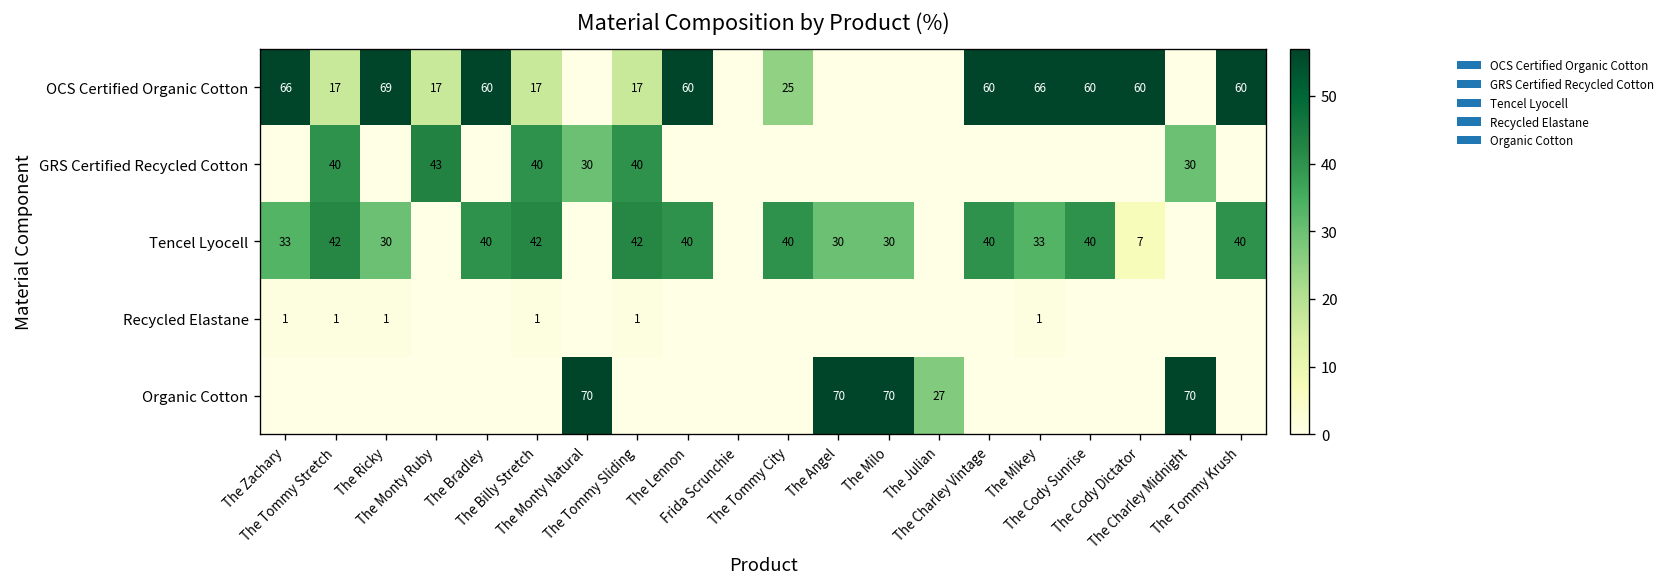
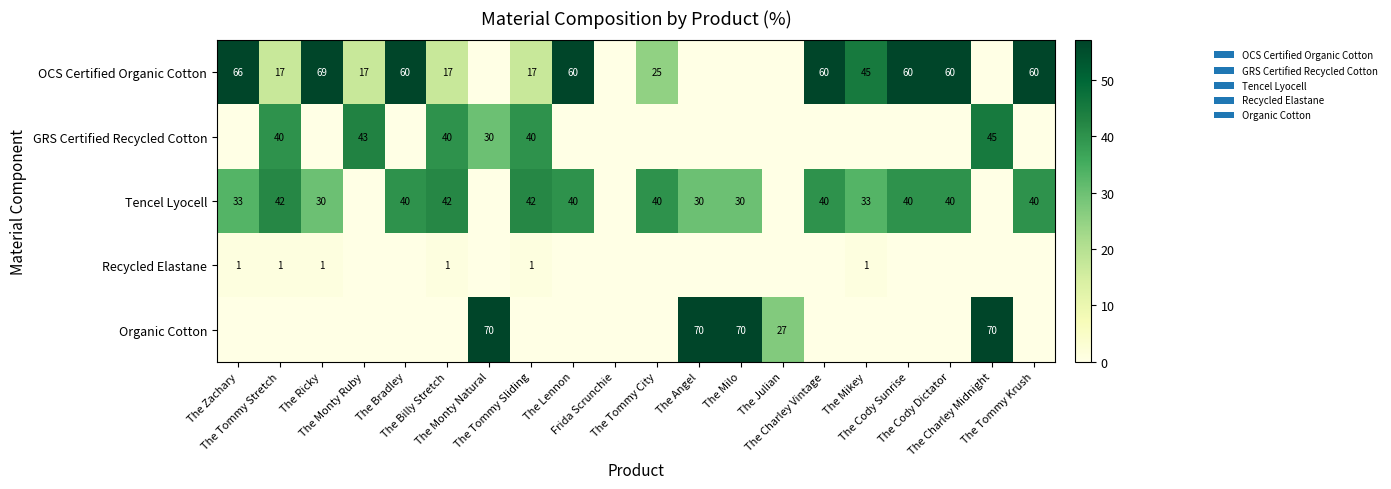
  {
    "OCS Certified Organic Cotton": {
      "The Zachary": 66,
      "The Tommy Stretch": 17,
      "The Ricky": 69,
      "The Monty Ruby": 17,
      "The Bradley": 60,
      "The Billy Stretch": 17,
      "The Tommy Sliding": 17,
      "The Lennon": 60,
      "The Tommy City": 25,
      "The Charley Vintage": 60,
-     "The Mikey": 66,
+     "The Mikey": 45,
      "The Cody Sunrise": 60,
      "The Cody Dictator": 60,
      "The Tommy Krush": 60
    },
    "GRS Certified Recycled Cotton": {
      "The Tommy Stretch": 40,
      "The Monty Ruby": 43,
      "The Billy Stretch": 40,
      "The Monty Natural": 30,
      "The Tommy Sliding": 40,
-     "The Charley Midnight": 30
+     "The Charley Midnight": 45
    },
    "Tencel Lyocell": {
      "The Zachary": 33,
      "The Tommy Stretch": 42,
      "The Ricky": 30,
      "The Bradley": 40,
      "The Billy Stretch": 42,
      "The Tommy Sliding": 42,
      "The Lennon": 40,
      "The Tommy City": 40,
      "The Angel": 30,
      "The Milo": 30,
      "The Charley Vintage": 40,
      "The Mikey": 33,
      "The Cody Sunrise": 40,
-     "The Cody Dictator": 7,
+     "The Cody Dictator": 40,
      "The Tommy Krush": 40
    },
    "Recycled Elastane": {
      "The Zachary": 1,
      "The Tommy Stretch": 1,
      "The Ricky": 1,
      "The Billy Stretch": 1,
      "The Tommy Sliding": 1,
      "The Mikey": 1
    },
    "Organic Cotton": {
      "The Monty Natural": 70,
      "The Angel": 70,
      "The Milo": 70,
      "The Julian": 27,
      "The Charley Midnight": 70
    }
  }
